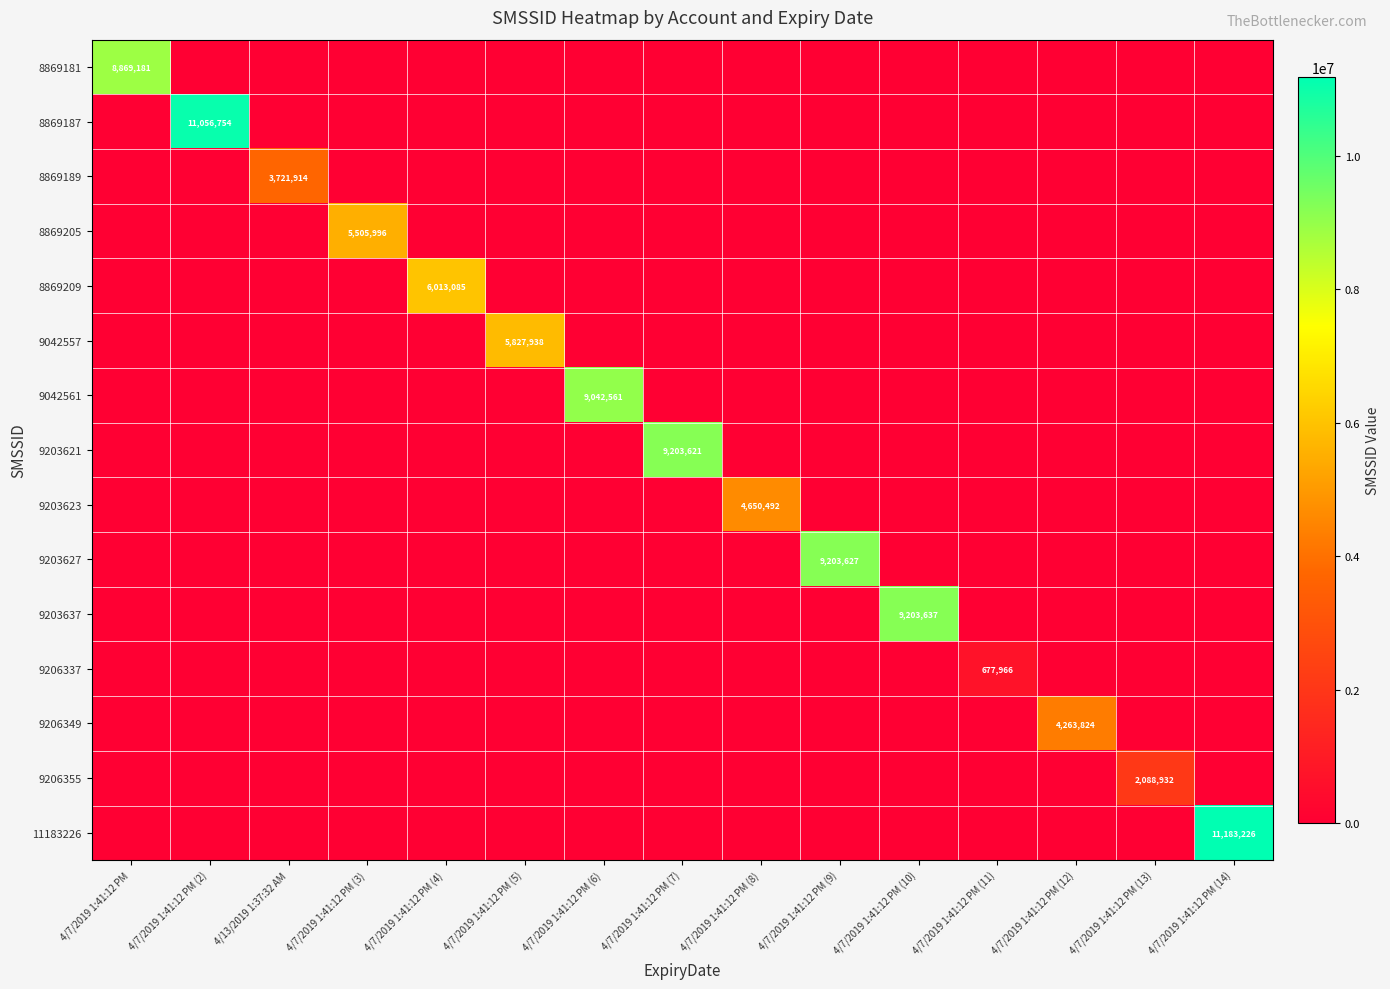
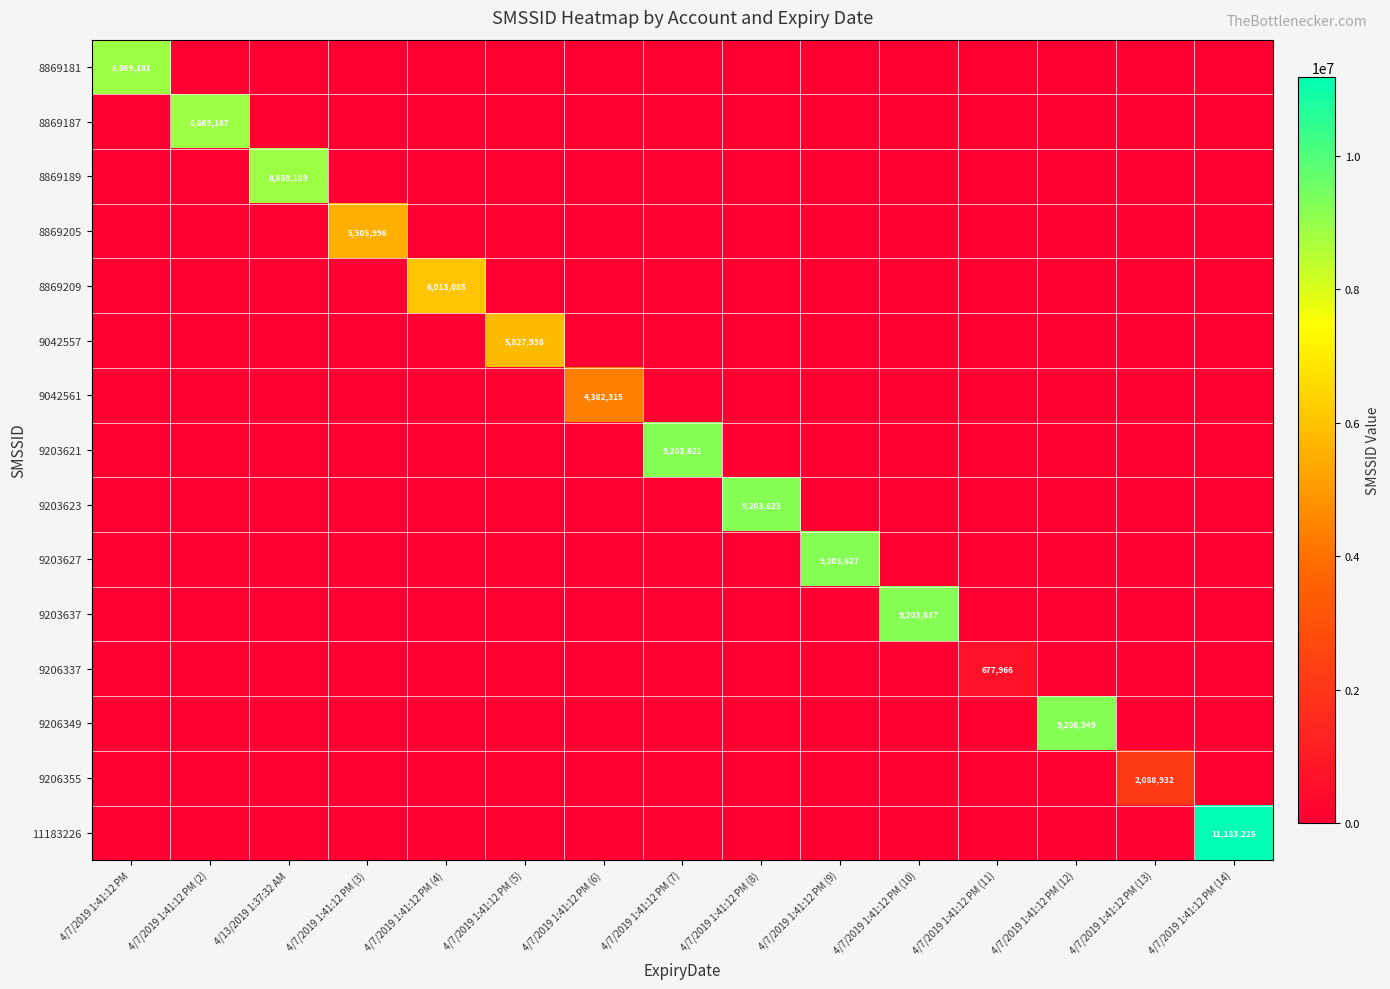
  {
    "8869181": {
      "4/7/2019 1:41:12 PM": "8,869,181"
    },
    "8869187": {
-     "4/7/2019 1:41:12 PM (2)": "11,056,754"
+     "4/7/2019 1:41:12 PM (2)": "8,869,187"
    },
    "8869189": {
-     "4/13/2019 1:37:32 AM": "3,721,914"
+     "4/13/2019 1:37:32 AM": "8,869,189"
    },
    "8869205": {
      "4/7/2019 1:41:12 PM (3)": "5,505,996"
    },
    "8869209": {
      "4/7/2019 1:41:12 PM (4)": "6,013,085"
    },
    "9042557": {
      "4/7/2019 1:41:12 PM (5)": "5,827,938"
    },
    "9042561": {
-     "4/7/2019 1:41:12 PM (6)": "9,042,561"
+     "4/7/2019 1:41:12 PM (6)": "4,382,315"
    },
    "9203621": {
      "4/7/2019 1:41:12 PM (7)": "9,203,621"
    },
    "9203623": {
-     "4/7/2019 1:41:12 PM (8)": "4,650,492"
+     "4/7/2019 1:41:12 PM (8)": "9,203,623"
    },
    "9203627": {
      "4/7/2019 1:41:12 PM (9)": "9,203,627"
    },
    "9203637": {
      "4/7/2019 1:41:12 PM (10)": "9,203,637"
    },
    "9206337": {
      "4/7/2019 1:41:12 PM (11)": "677,966"
    },
    "9206349": {
-     "4/7/2019 1:41:12 PM (12)": "4,263,824"
+     "4/7/2019 1:41:12 PM (12)": "9,206,349"
    },
    "9206355": {
      "4/7/2019 1:41:12 PM (13)": "2,088,932"
    },
    "11183226": {
      "4/7/2019 1:41:12 PM (14)": "11,183,226"
    }
  }
